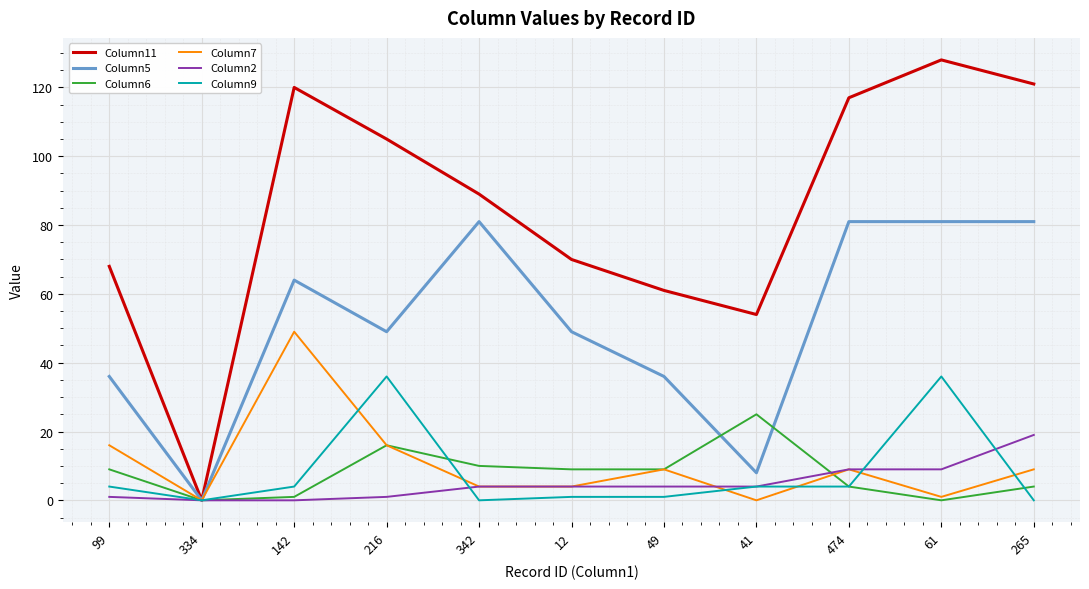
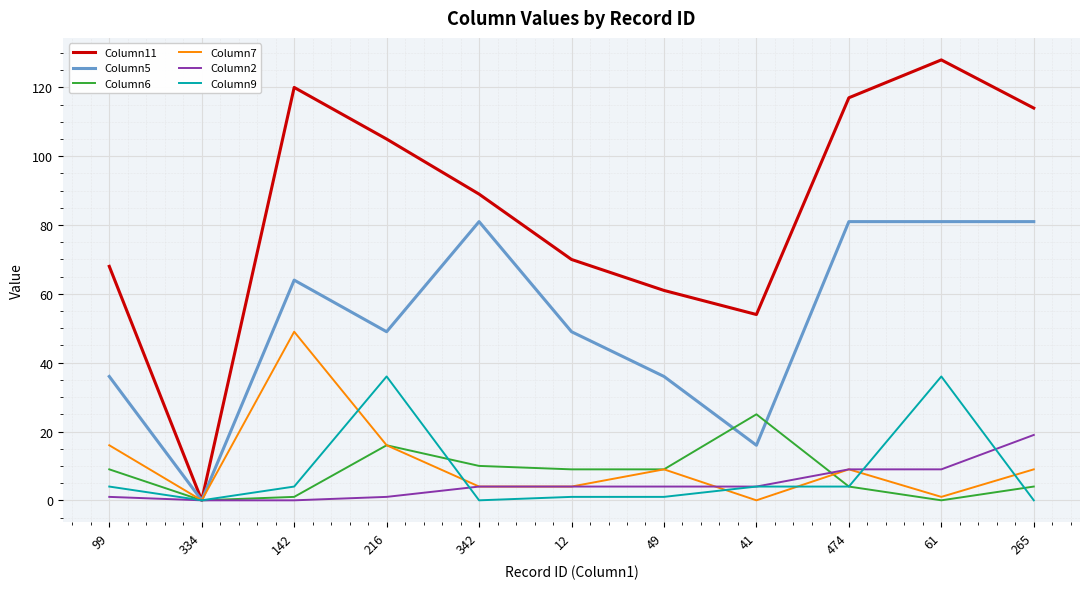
  {
    "Column11": {
      "99": 68,
      "142": 120,
      "216": 105,
      "342": 89,
      "12": 70,
      "49": 61,
      "41": 54,
      "474": 117,
      "61": 128,
-     "265": 121
+     "265": 114
    },
    "Column5": {
      "99": 36,
      "142": 64,
      "216": 49,
      "342": 81,
      "12": 49,
      "49": 36,
-     "41": 8,
+     "41": 16,
      "474": 81,
      "61": 81,
      "265": 81
    },
    "Column6": {
      "99": 9,
      "142": 1,
      "342": 10,
      "12": 9,
      "41": 25,
      "61": 0,
      "265": 4
    },
    "Column7": {
      "99": 16,
      "142": 49,
      "41": 0,
      "61": 1,
      "265": 9
    },
    "Column2": {
      "99": 1,
      "142": 0,
      "216": 1,
      "49": 4,
      "61": 9,
      "265": 19
    },
    "Column9": {
      "99": 4,
      "142": 4,
      "216": 36,
      "342": 0,
      "12": 1,
      "49": 1,
      "61": 36,
      "265": 0
    }
  }
